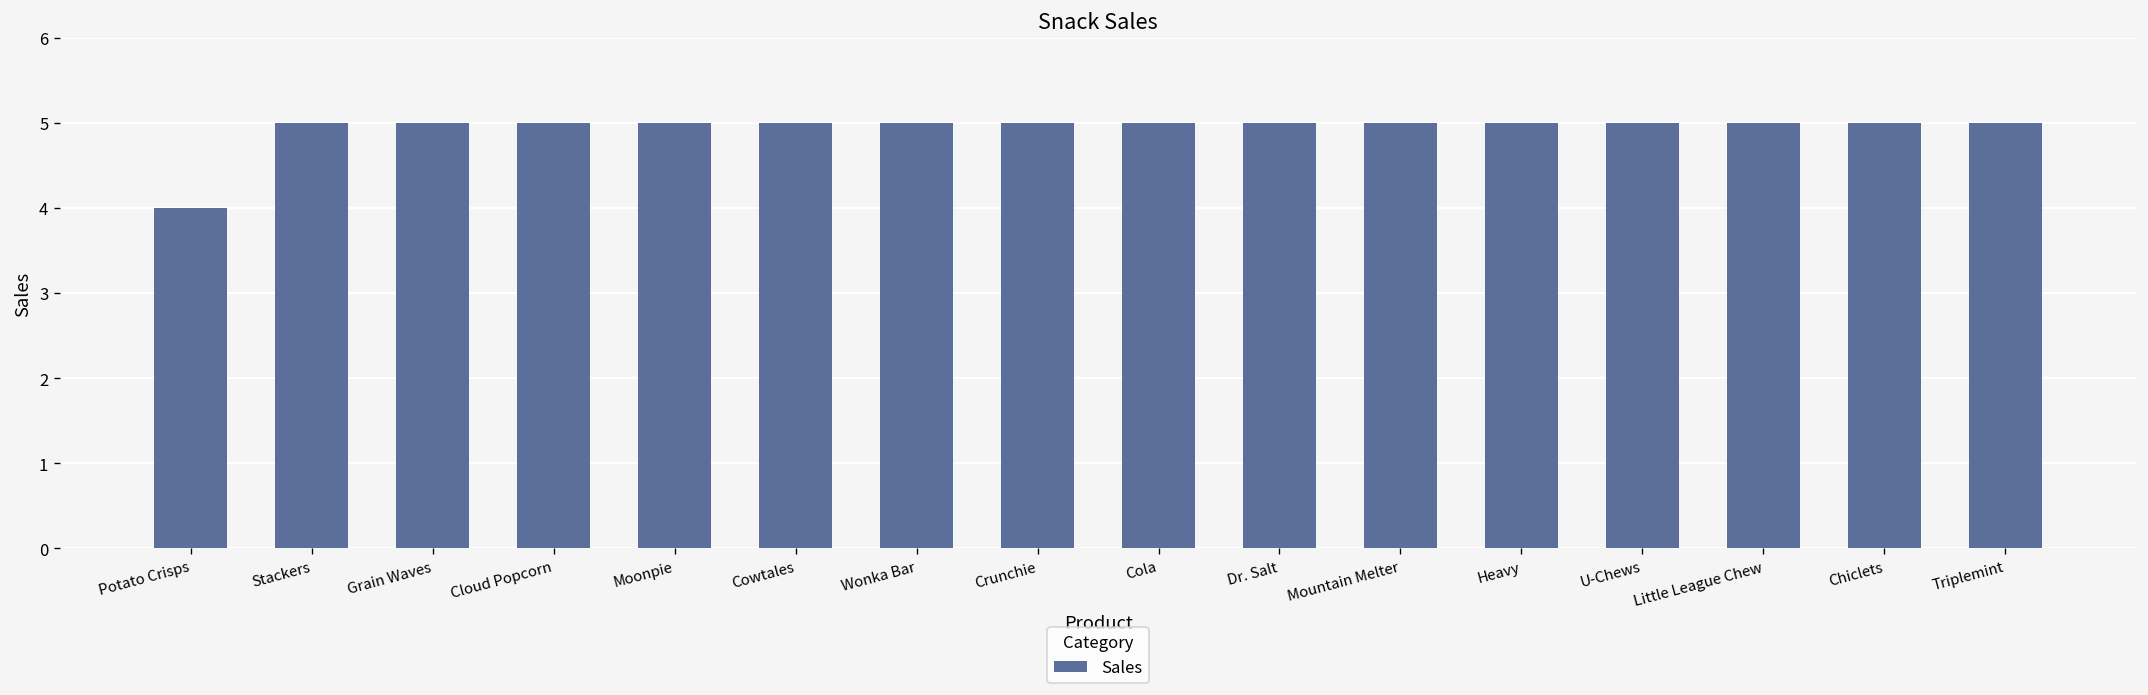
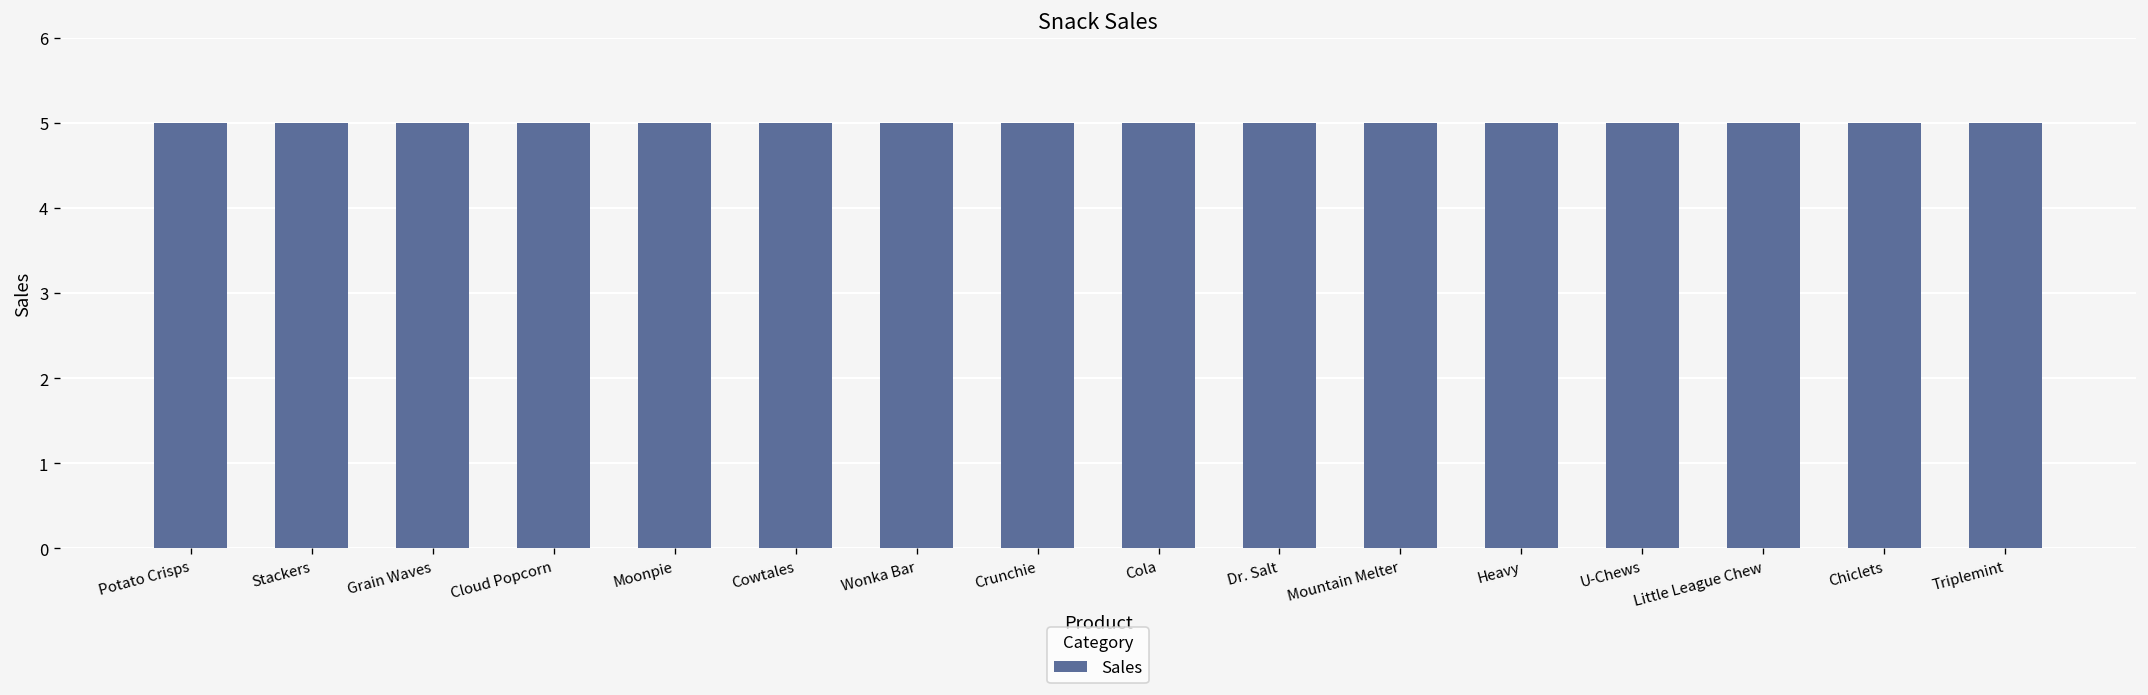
  {
-   "Potato Crisps": 4,
+   "Potato Crisps": 5,
    "Stackers": 5,
    "Grain Waves": 5,
    "Cloud Popcorn": 5,
    "Moonpie": 5,
    "Cowtales": 5,
    "Wonka Bar": 5,
    "Crunchie": 5,
    "Cola": 5,
    "Dr. Salt": 5,
    "Mountain Melter": 5,
    "Heavy": 5,
    "U-Chews": 5,
    "Little League Chew": 5,
    "Chiclets": 5,
    "Triplemint": 5
  }
